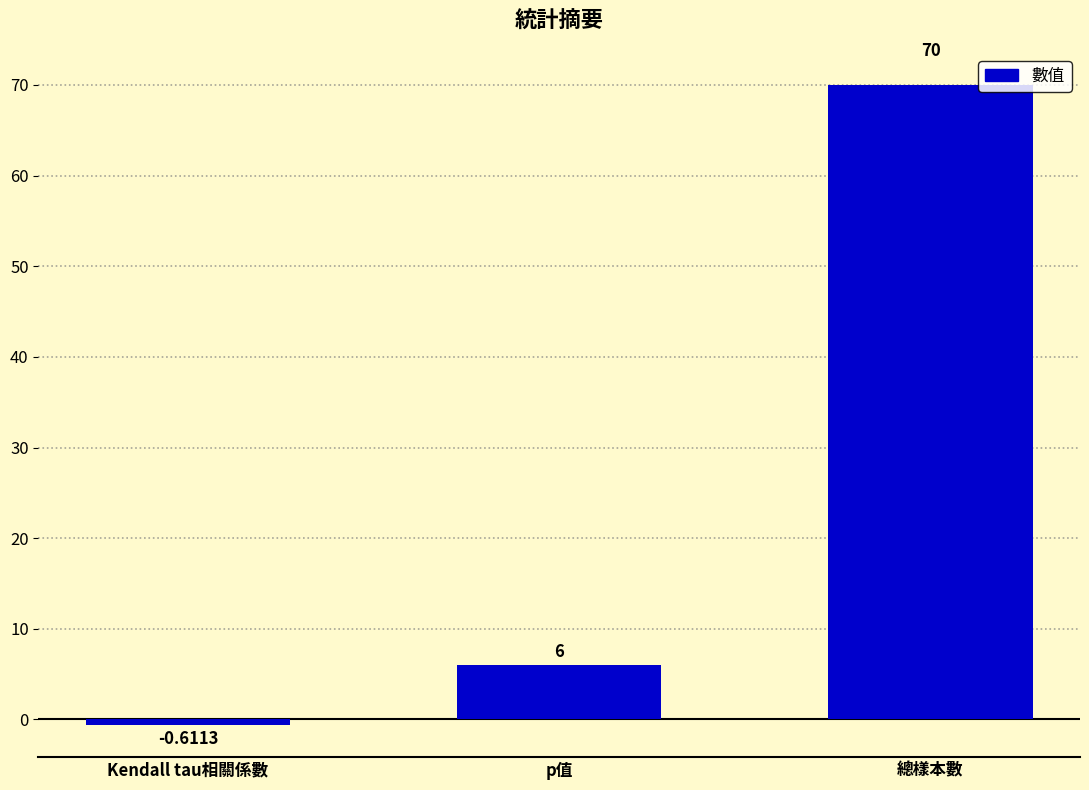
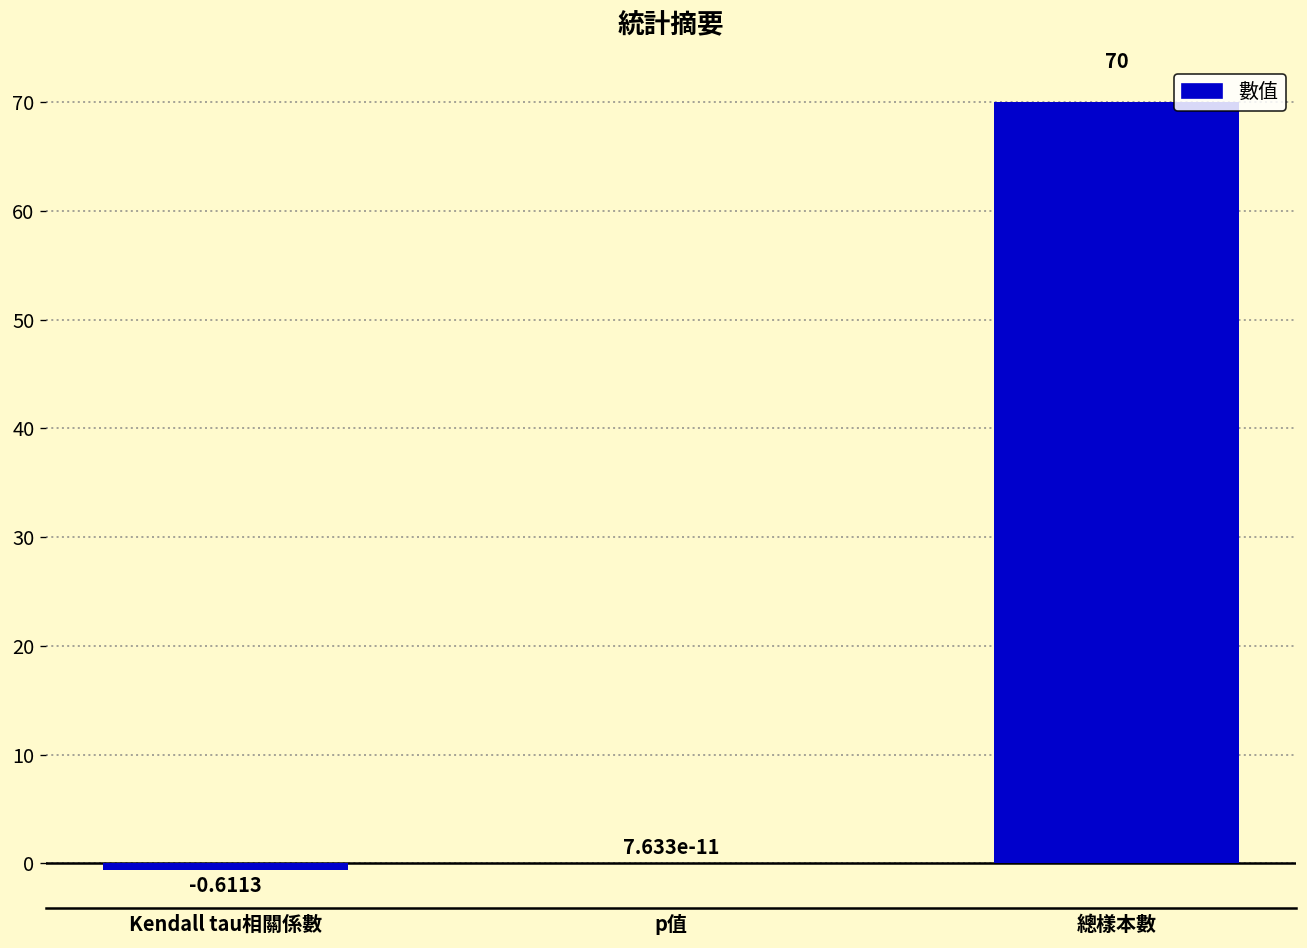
  {
    "Kendall tau相關係數": "-0.6113",
-   "p值": "6"
+   "p值": "7.633e-11"
  }
